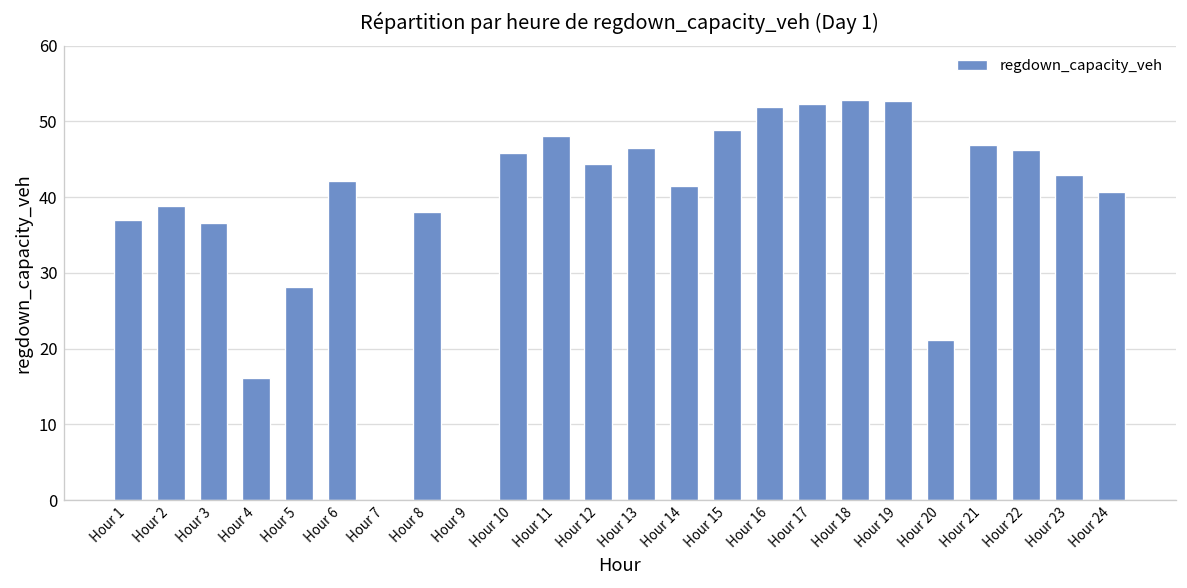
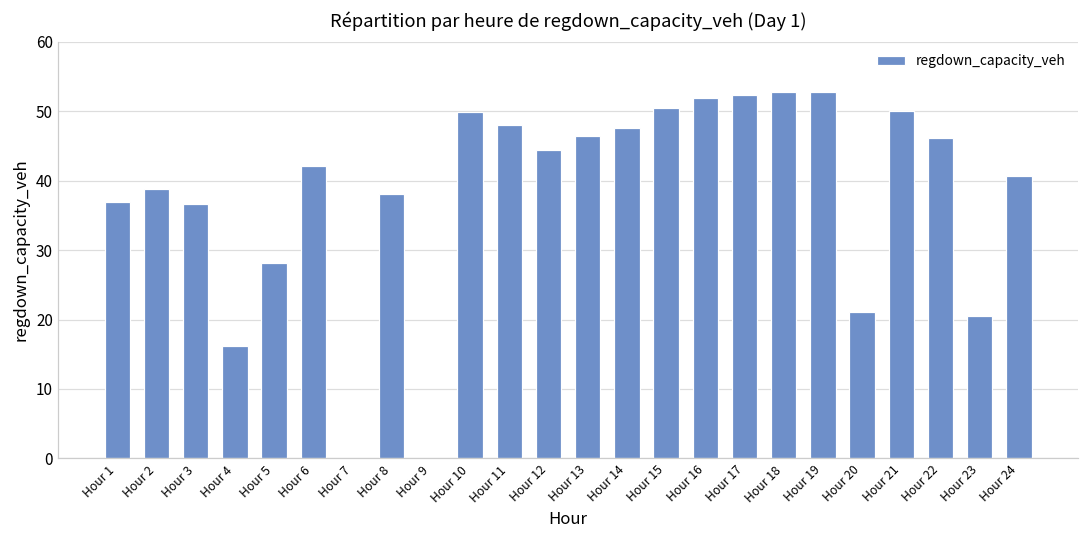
  {
    "Hour 1": 37,
    "Hour 2": 39,
    "Hour 3": 37,
    "Hour 4": 16,
    "Hour 5": 28,
    "Hour 6": 42,
    "Hour 7": 0,
    "Hour 8": 38,
    "Hour 9": 0,
-   "Hour 10": 46,
+   "Hour 10": 50,
    "Hour 11": 48,
    "Hour 12": 44,
    "Hour 13": 46,
-   "Hour 14": 41,
-   "Hour 15": 49,
+   "Hour 14": 48,
+   "Hour 15": 51,
    "Hour 16": 52,
    "Hour 17": 52,
    "Hour 18": 53,
    "Hour 19": 53,
    "Hour 20": 21,
-   "Hour 21": 47,
+   "Hour 21": 50,
    "Hour 22": 46,
-   "Hour 23": 43,
+   "Hour 23": 21,
    "Hour 24": 41
  }
